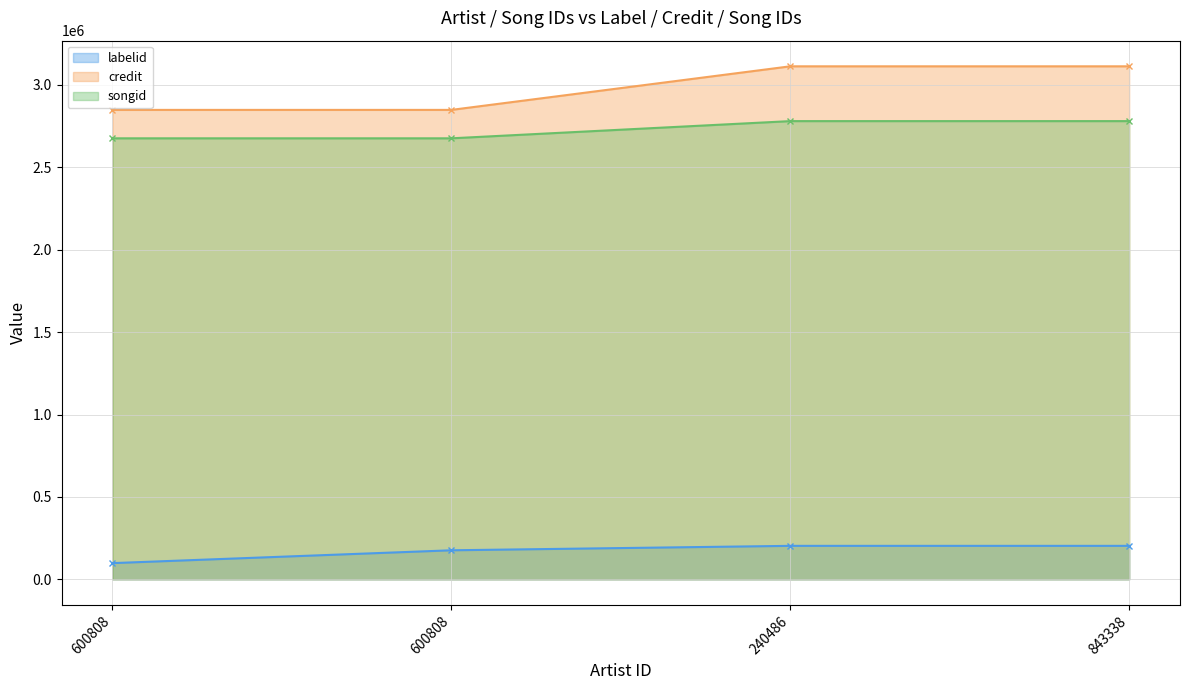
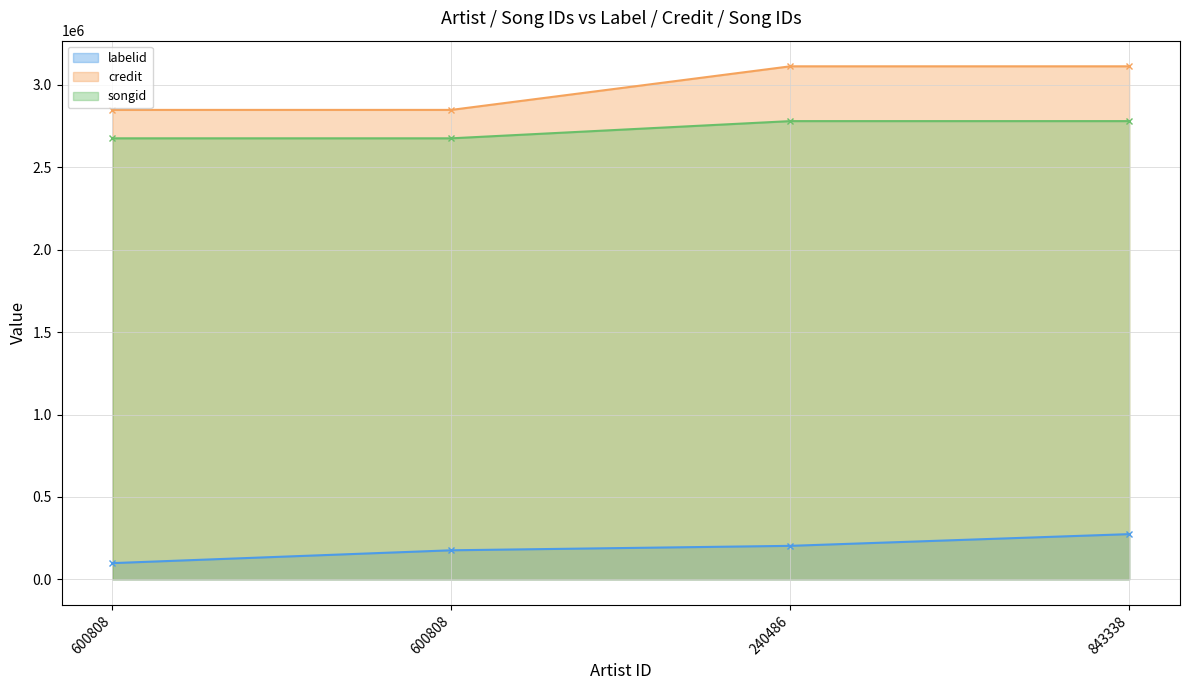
  {
    "labelid": {
      "240486": 200000,
-     "843338": 200000
+     "843338": 270000
    },
    "credit": {
      "240486": 3110000,
      "843338": 3110000
    },
    "songid": {
      "240486": 2780000,
      "843338": 2780000
    }
  }
